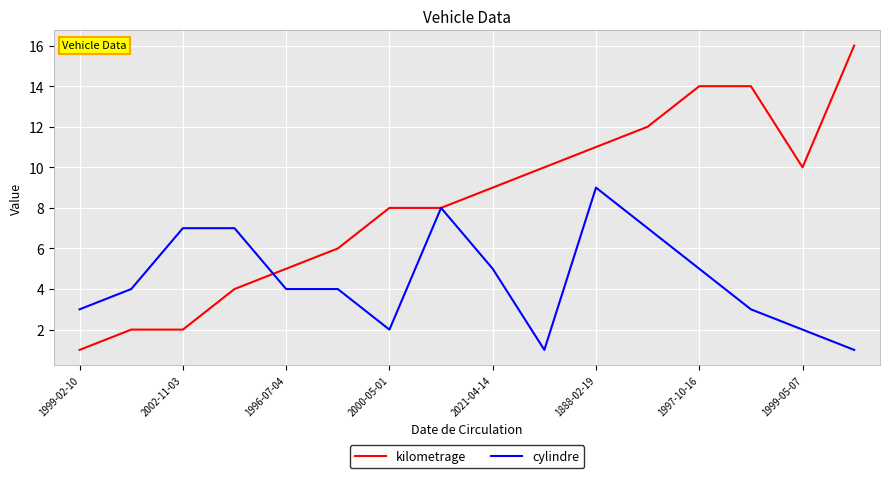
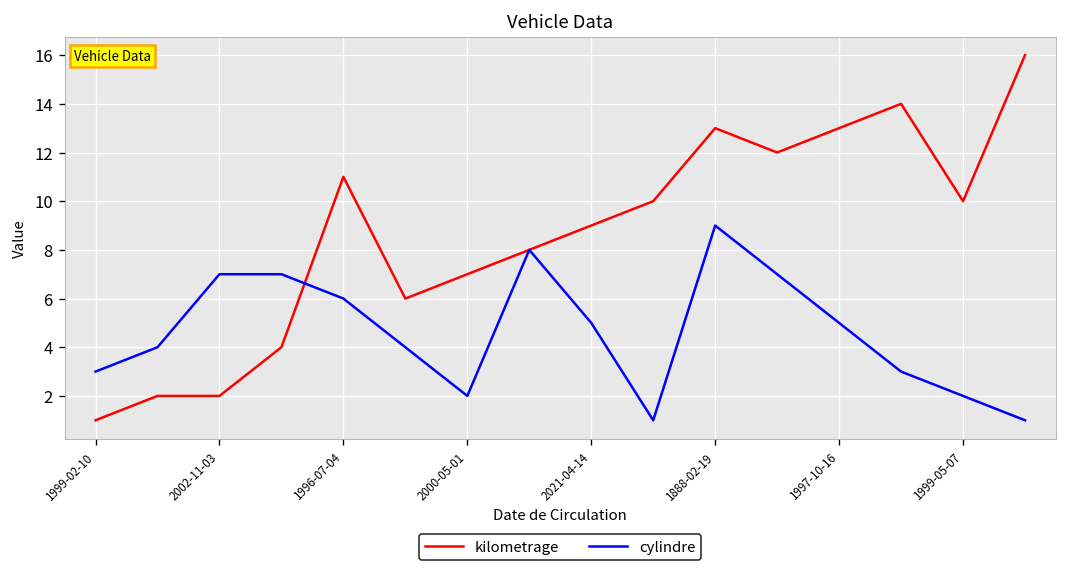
  {
    "kilometrage": {
      "1999-02-10": 1,
      "2002-11-03": 2,
-     "1996-07-04": 5,
-     "2000-05-01": 8,
+     "1996-07-04": 11,
+     "2000-05-01": 7,
      "2021-04-14": 9,
-     "1888-02-19": 11,
-     "1997-10-16": 14,
+     "1888-02-19": 13,
+     "1997-10-16": 13,
      "1999-05-07": 10
    },
    "cylindre": {
      "1999-02-10": 3,
      "2002-11-03": 7,
-     "1996-07-04": 4,
+     "1996-07-04": 6,
      "2000-05-01": 2,
      "2021-04-14": 5,
      "1888-02-19": 9,
      "1997-10-16": 5,
      "1999-05-07": 2
    }
  }
